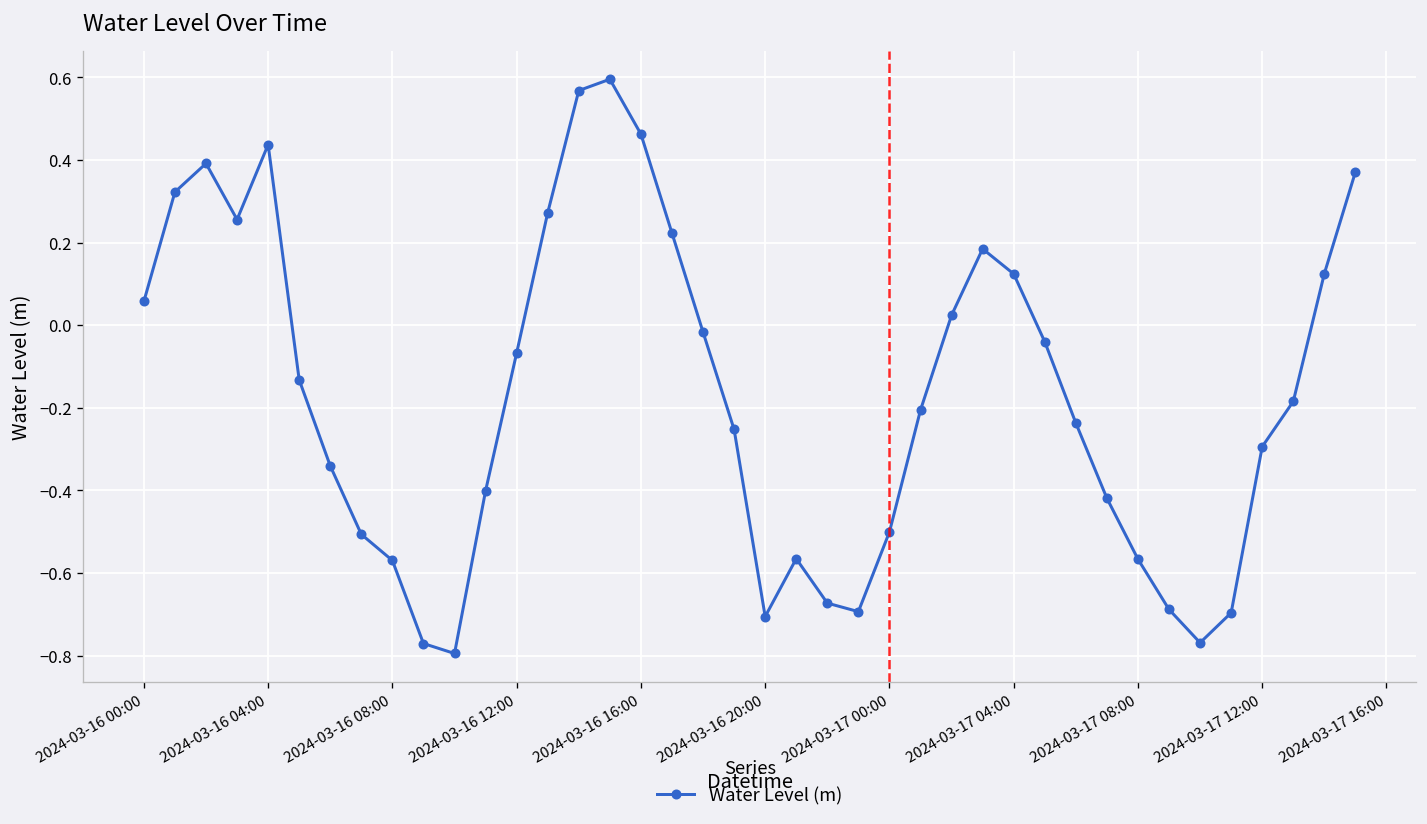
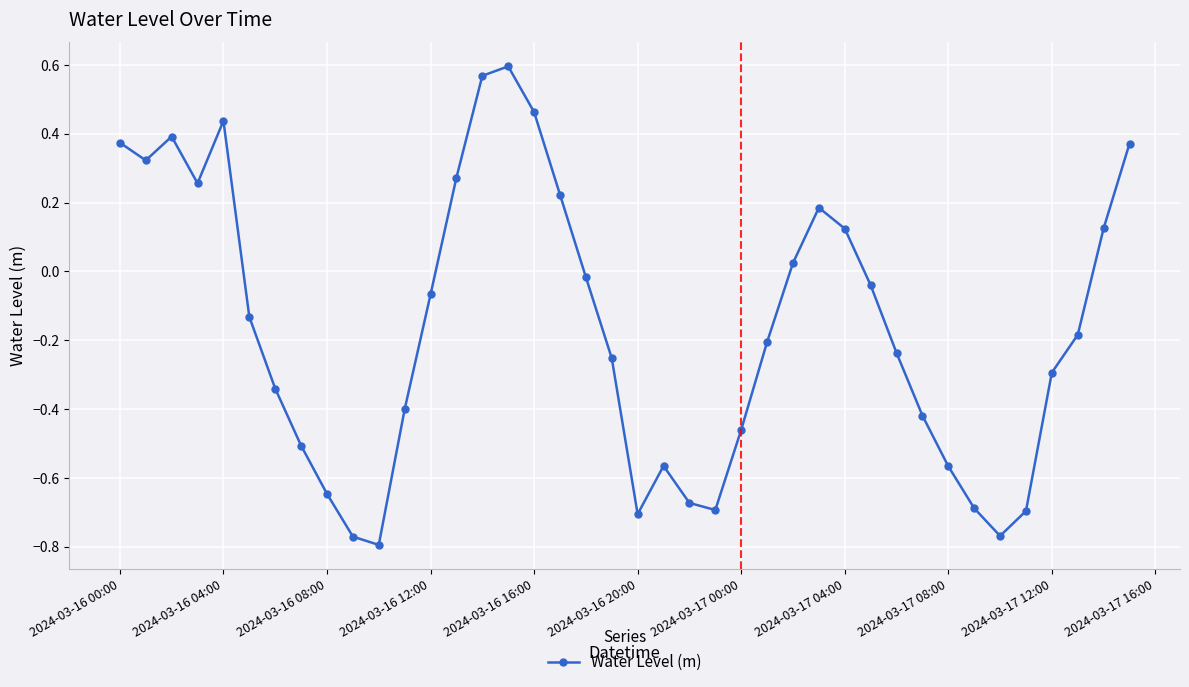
  {
-   "2024-03-16 00:00": 0.06,
+   "2024-03-16 00:00": 0.37,
    "2024-03-16 04:00": 0.44,
-   "2024-03-16 08:00": -0.57,
+   "2024-03-16 08:00": -0.65,
    "2024-03-16 12:00": -0.07,
    "2024-03-16 16:00": 0.46,
    "2024-03-16 20:00": -0.71,
-   "2024-03-17 00:00": -0.50,
+   "2024-03-17 00:00": -0.46,
    "2024-03-17 04:00": 0.12,
    "2024-03-17 08:00": -0.57,
    "2024-03-17 12:00": -0.29
  }
